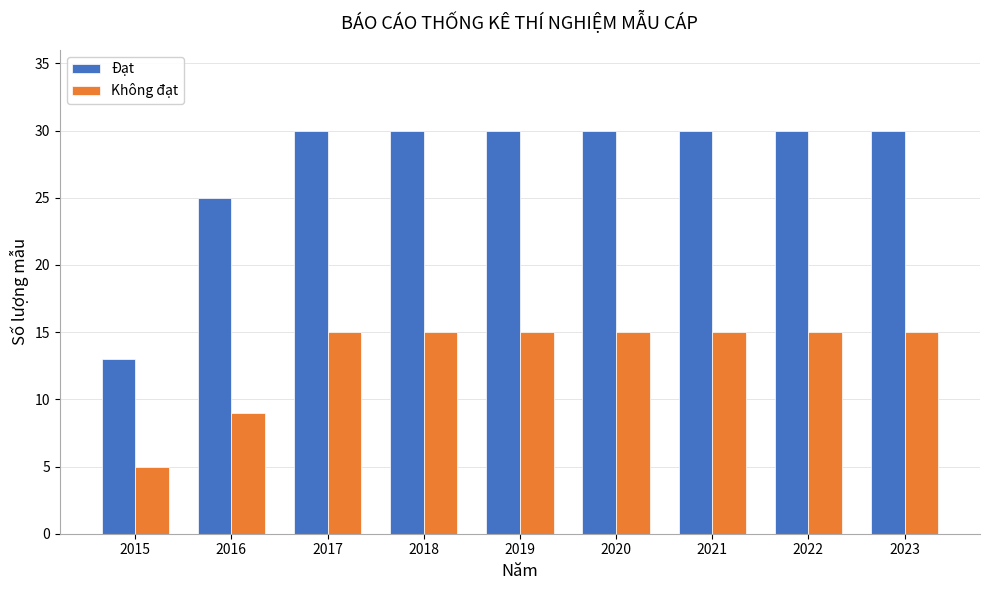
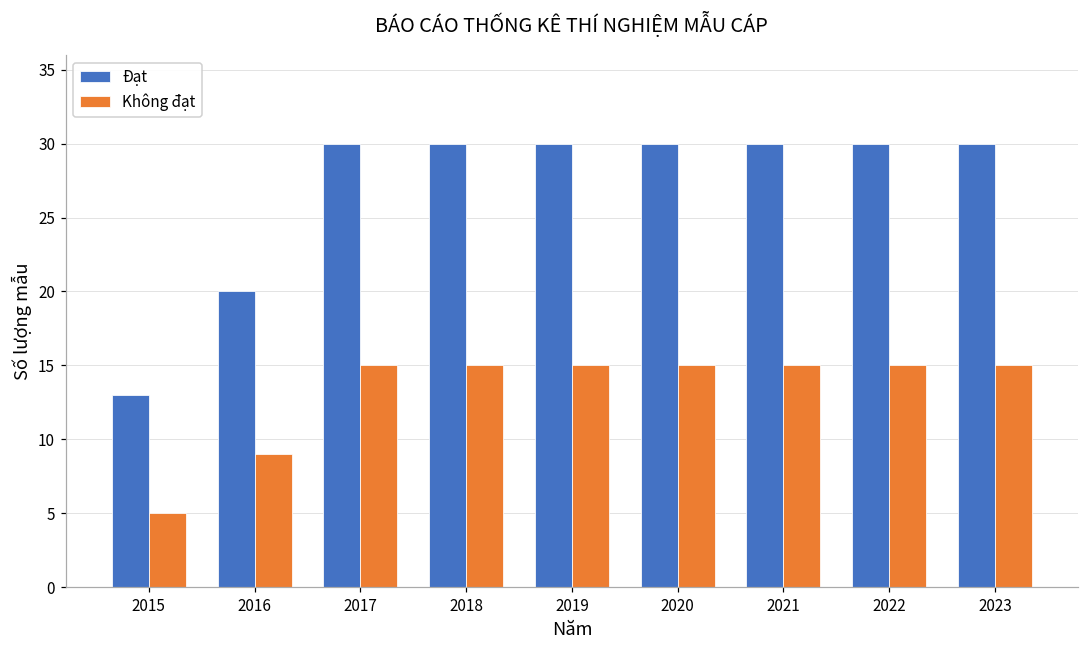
  {
    "Đạt": {
      "2015": 13,
-     "2016": 25,
+     "2016": 20,
      "2017": 30,
      "2018": 30,
      "2019": 30,
      "2020": 30,
      "2021": 30,
      "2022": 30,
      "2023": 30
    },
    "Không đạt": {
      "2015": 5,
      "2016": 9,
      "2017": 15,
      "2018": 15,
      "2019": 15,
      "2020": 15,
      "2021": 15,
      "2022": 15,
      "2023": 15
    }
  }
